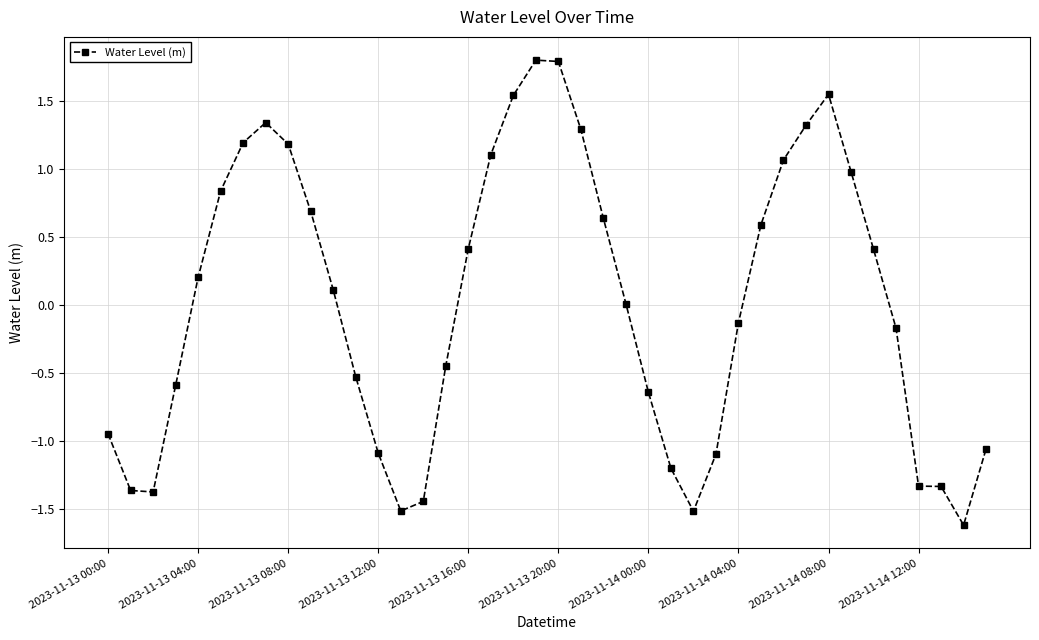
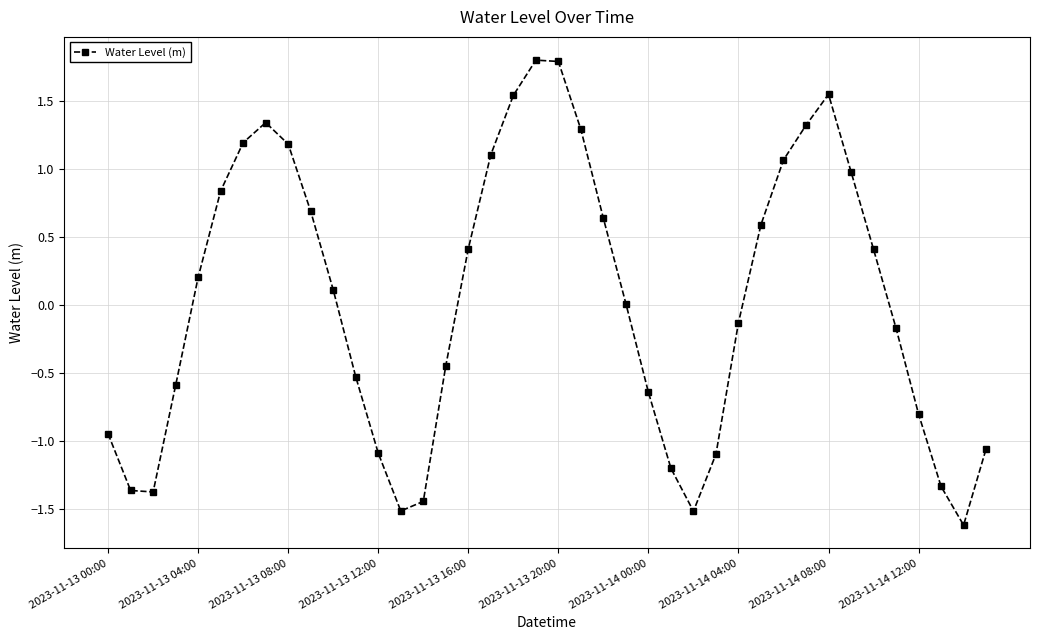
  {
    "2023-11-13 00:00": -0.95,
    "2023-11-13 04:00": 0.20,
    "2023-11-13 08:00": 1.18,
    "2023-11-13 12:00": -1.09,
    "2023-11-13 16:00": 0.41,
    "2023-11-13 20:00": 1.79,
    "2023-11-14 00:00": -0.64,
    "2023-11-14 04:00": -0.13,
    "2023-11-14 08:00": 1.55,
-   "2023-11-14 12:00": -1.33
+   "2023-11-14 12:00": -0.80
  }
